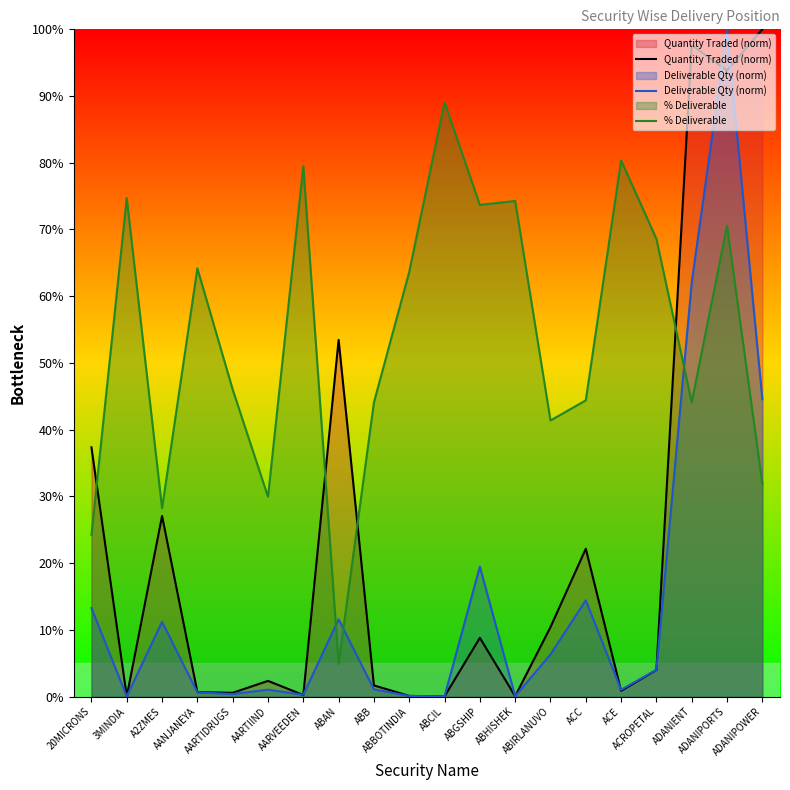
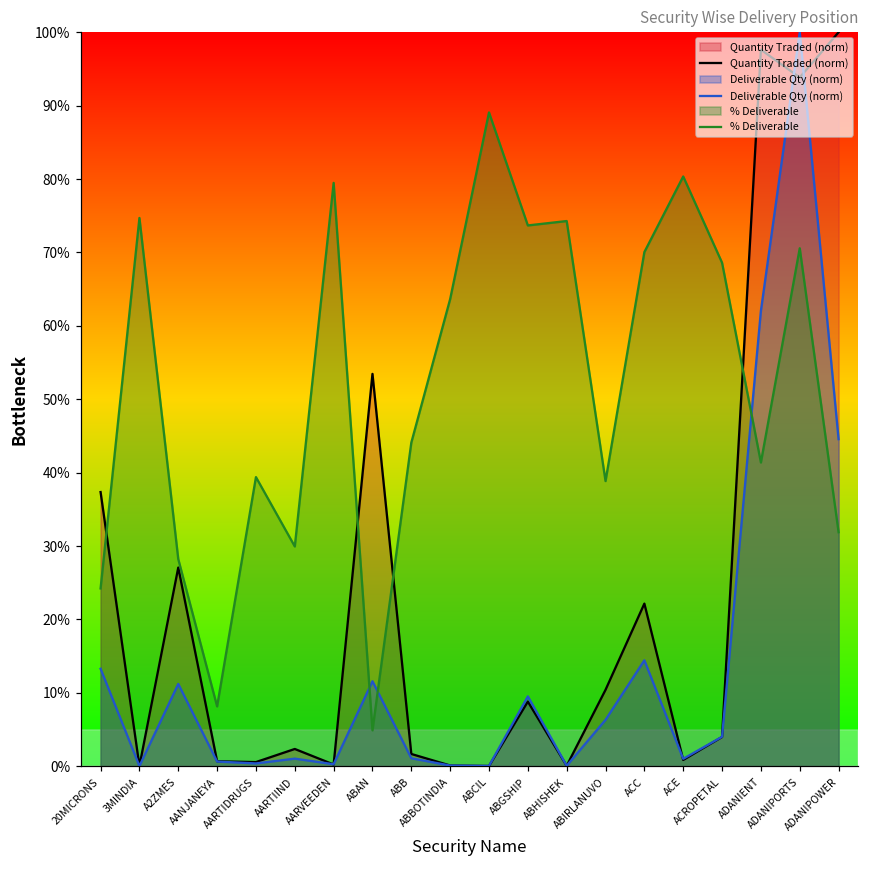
  {
    "Deliverable Qty (norm)": {
      "20MICRONS": "13%",
      "A2ZMES": "11%",
      "ABAN": "12%",
-     "ABGSHIP": "19%",
+     "ABGSHIP": "10%",
      "ABIRLANUVO": "6%",
      "ACC": "14%",
      "ADANIENT": "62%",
      "ADANIPORTS": "100%",
      "ADANIPOWER": "45%"
    },
    "% Deliverable": {
      "20MICRONS": "24%",
      "3MINDIA": "75%",
      "A2ZMES": "28%",
-     "AANJANEYA": "64%",
-     "AARTIDRUGS": "46%",
+     "AANJANEYA": "8%",
+     "AARTIDRUGS": "39%",
      "AARTIIND": "30%",
      "AARVEEDEN": "79%",
      "ABB": "44%",
      "ABBOTINDIA": "64%",
      "ABCIL": "89%",
      "ABGSHIP": "74%",
      "ABHISHEK": "74%",
-     "ABIRLANUVO": "41%",
-     "ACC": "44%",
+     "ABIRLANUVO": "39%",
+     "ACC": "70%",
      "ACE": "80%",
      "ACROPETAL": "69%",
-     "ADANIENT": "44%",
+     "ADANIENT": "41%",
      "ADANIPORTS": "71%",
      "ADANIPOWER": "32%"
    }
  }
